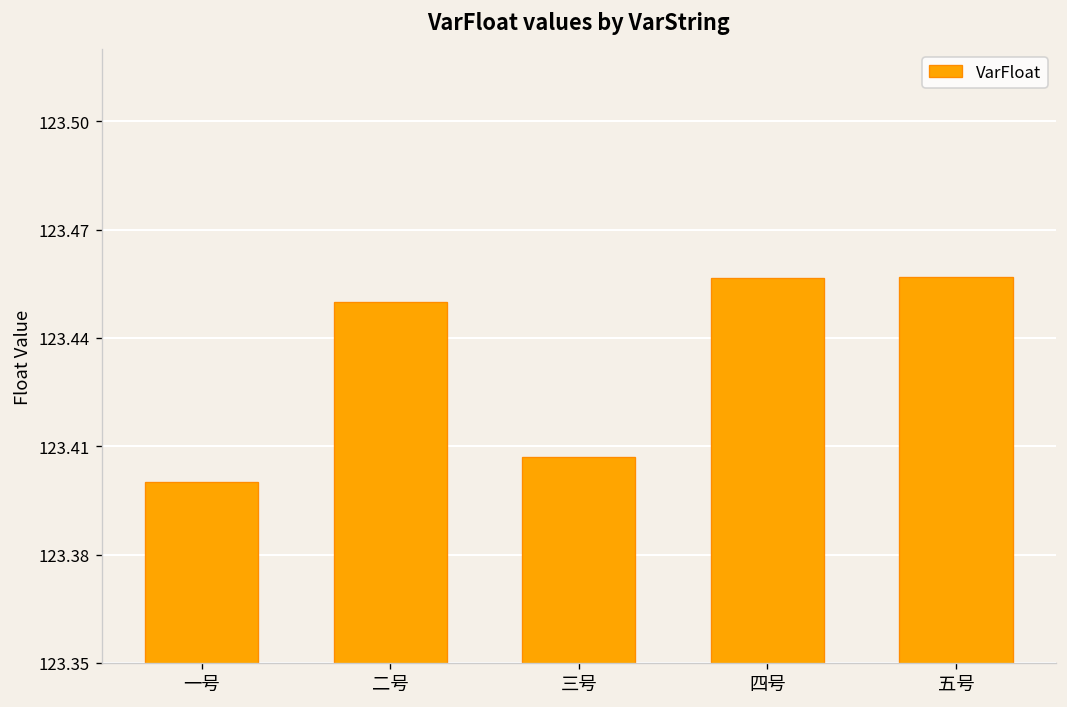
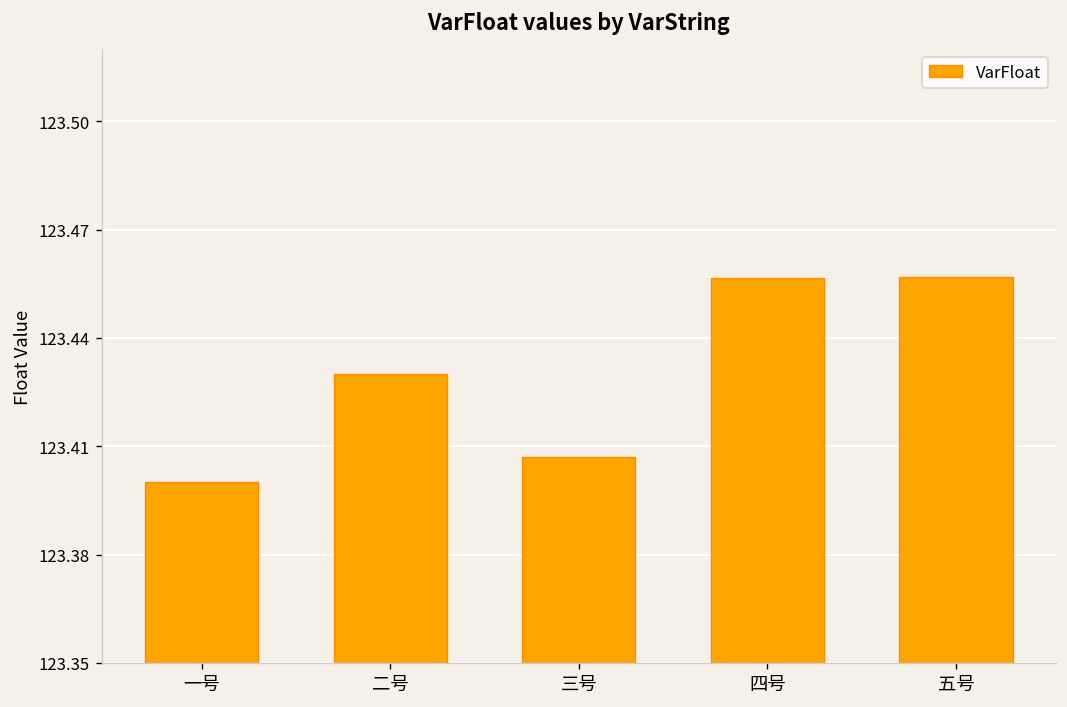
  {
    "一号": 123.40,
-   "二号": 123.45,
+   "二号": 123.43,
    "三号": 123.407,
    "四号": 123.457,
    "五号": 123.457
  }
